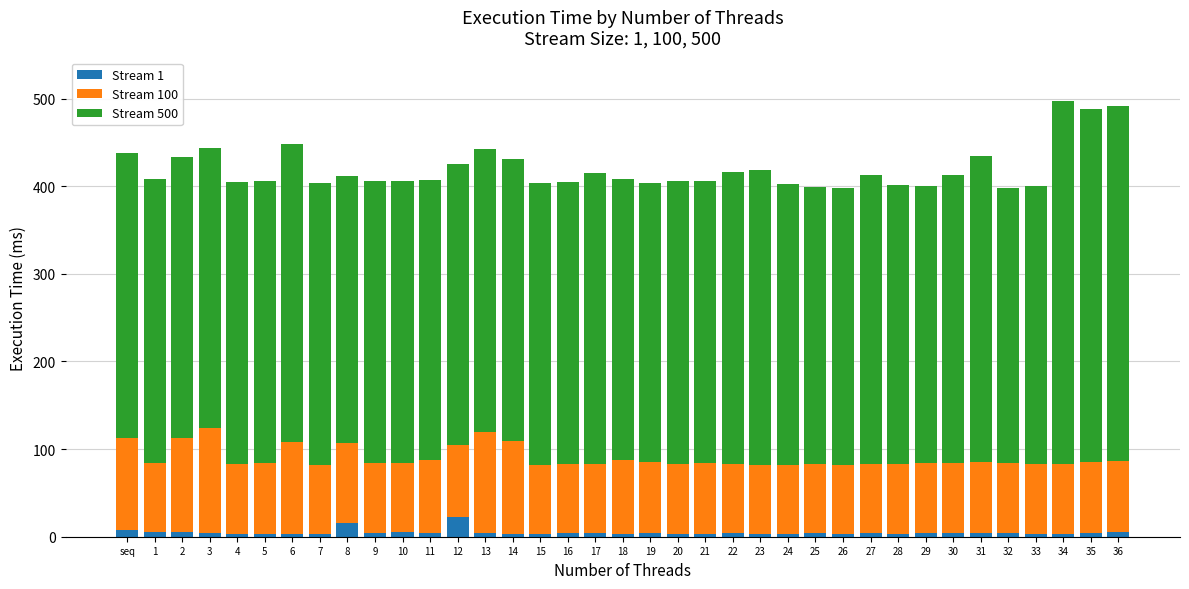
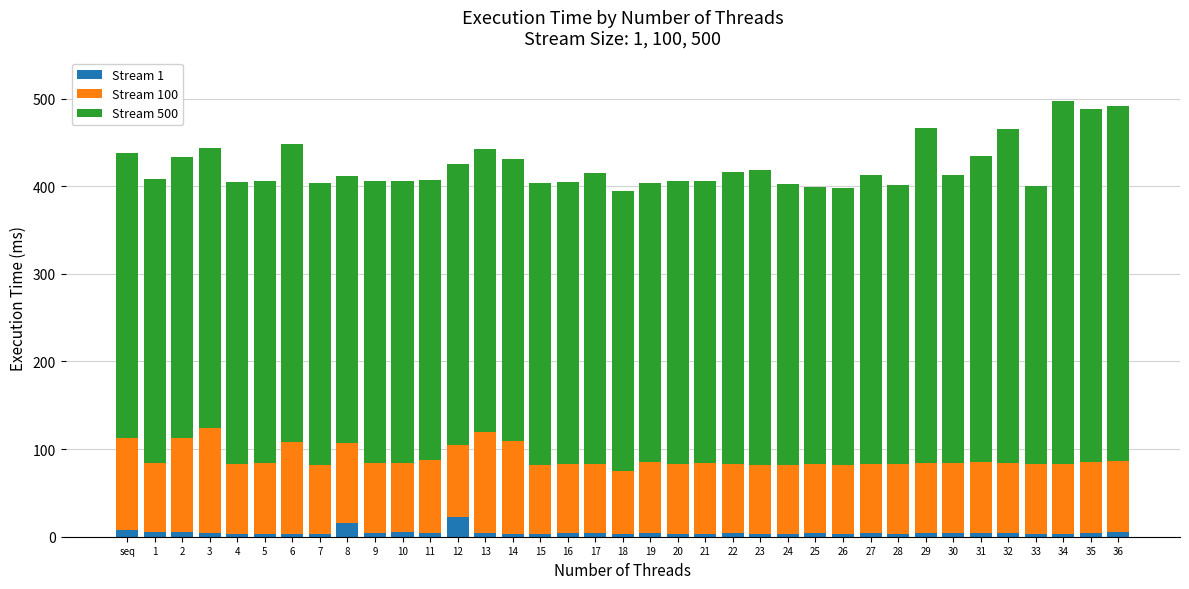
  {
    "Stream 1": {
      "seq": 10,
      "1": 10,
      "2": 10,
      "3": 0,
      "4": 0,
      "5": 0,
      "6": 0,
      "7": 0,
      "8": 20,
      "9": 0,
      "10": 10,
      "11": 0,
      "12": 20,
      "13": 0,
      "14": 0,
      "15": 0,
      "16": 0,
      "17": 0,
      "18": 0,
      "19": 0,
      "20": 0,
      "21": 0,
      "22": 0,
      "23": 0,
      "24": 0,
      "25": 0,
      "26": 0,
      "27": 0,
      "28": 0,
      "29": 0,
      "30": 0,
      "31": 0,
      "32": 0,
      "33": 0,
      "34": 0,
      "35": 0,
      "36": 10
    },
    "Stream 100": {
      "seq": 110,
      "1": 80,
      "2": 110,
      "3": 120,
      "4": 80,
      "5": 80,
      "6": 110,
      "7": 80,
      "8": 90,
      "9": 80,
      "10": 80,
      "11": 80,
      "12": 80,
      "13": 120,
      "14": 110,
      "15": 80,
      "16": 80,
      "17": 80,
-     "18": 90,
+     "18": 70,
      "19": 80,
      "20": 80,
      "21": 80,
      "22": 80,
      "23": 80,
      "24": 80,
      "25": 80,
      "26": 80,
      "27": 80,
      "28": 80,
      "29": 80,
      "30": 80,
      "31": 80,
      "32": 80,
      "33": 80,
      "34": 80,
      "35": 80,
      "36": 80
    },
    "Stream 500": {
      "seq": 330,
      "1": 320,
      "2": 320,
      "3": 320,
      "4": 320,
      "5": 320,
      "6": 340,
      "7": 320,
      "8": 310,
      "9": 320,
      "10": 320,
      "11": 320,
      "12": 320,
      "13": 320,
      "14": 320,
      "15": 320,
      "16": 320,
      "17": 330,
      "18": 320,
      "19": 320,
      "20": 320,
      "21": 320,
      "22": 330,
      "23": 340,
      "24": 320,
      "25": 320,
      "26": 320,
      "27": 330,
      "28": 320,
-     "29": 320,
+     "29": 380,
      "30": 330,
      "31": 350,
-     "32": 310,
+     "32": 380,
      "33": 320,
      "34": 410,
      "35": 400,
      "36": 410
    }
  }
